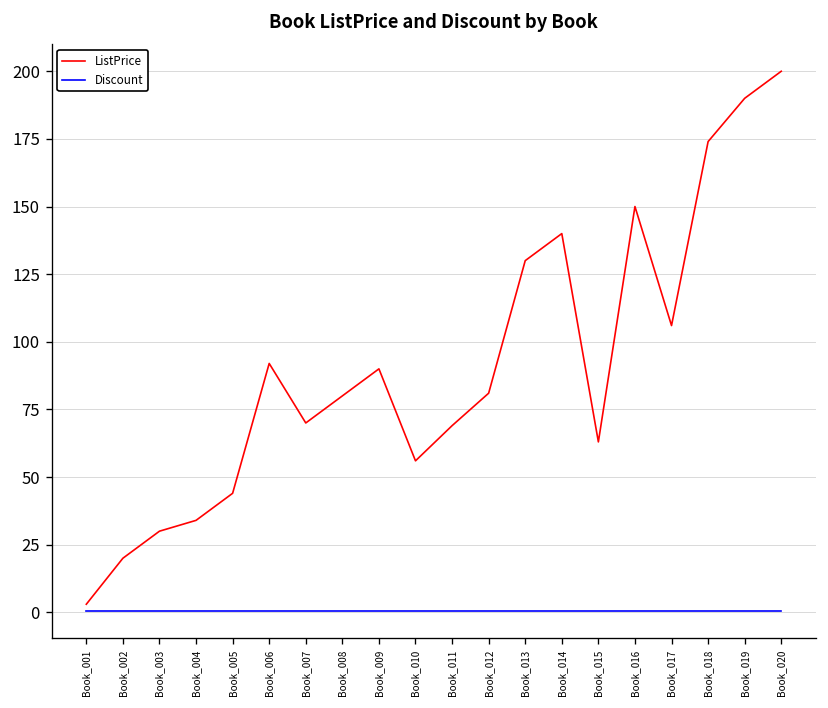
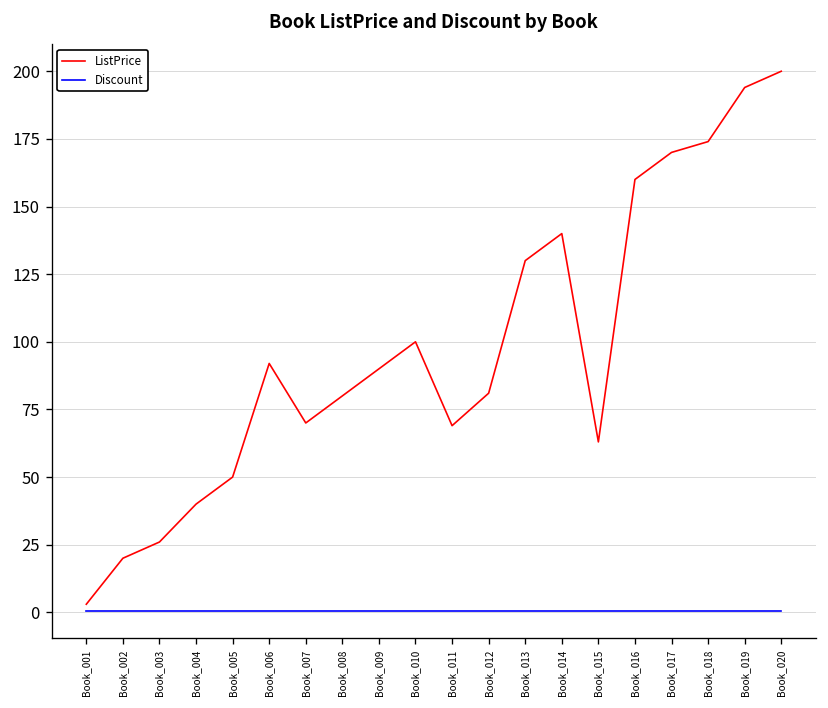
  {
    "ListPrice": {
      "Book_001": 3,
      "Book_002": 20,
-     "Book_003": 30,
-     "Book_004": 34,
-     "Book_005": 44,
+     "Book_003": 26,
+     "Book_004": 40,
+     "Book_005": 50,
      "Book_006": 92,
      "Book_007": 70,
      "Book_008": 80,
      "Book_009": 90,
-     "Book_010": 56,
+     "Book_010": 100,
      "Book_011": 69,
      "Book_012": 81,
      "Book_013": 130,
      "Book_014": 140,
      "Book_015": 63,
-     "Book_016": 150,
-     "Book_017": 106,
+     "Book_016": 160,
+     "Book_017": 170,
      "Book_018": 174,
-     "Book_019": 190,
+     "Book_019": 194,
      "Book_020": 200
    },
    "Discount": {
      "Book_001": 1,
      "Book_002": 1,
      "Book_003": 1,
      "Book_004": 1,
      "Book_005": 1,
      "Book_006": 1,
      "Book_007": 1,
      "Book_008": 1,
      "Book_009": 1,
      "Book_010": 1,
      "Book_011": 1,
      "Book_012": 1,
      "Book_013": 1,
      "Book_014": 1,
      "Book_015": 1,
      "Book_016": 1,
      "Book_017": 1,
      "Book_018": 1,
      "Book_019": 1,
      "Book_020": 1
    }
  }
